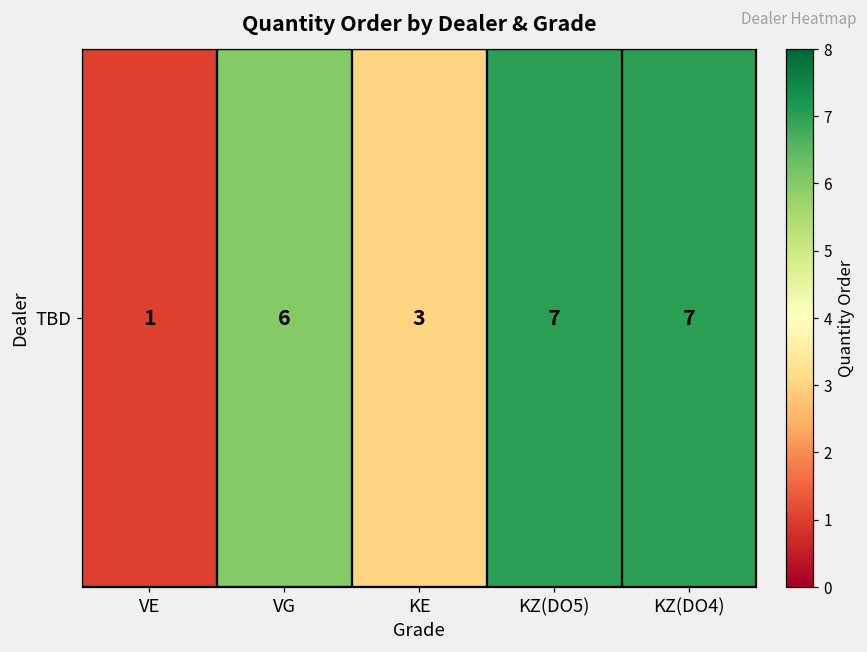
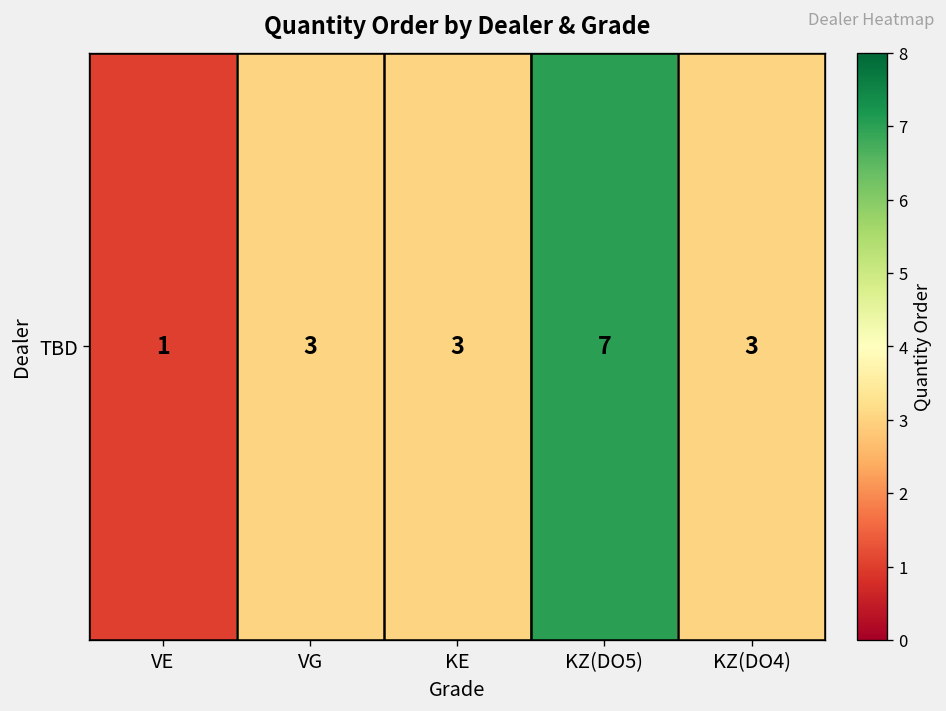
  {
    "TBD": {
      "VE": 1,
-     "VG": 6,
+     "VG": 3,
      "KE": 3,
      "KZ(DO5)": 7,
-     "KZ(DO4)": 7
+     "KZ(DO4)": 3
    }
  }
